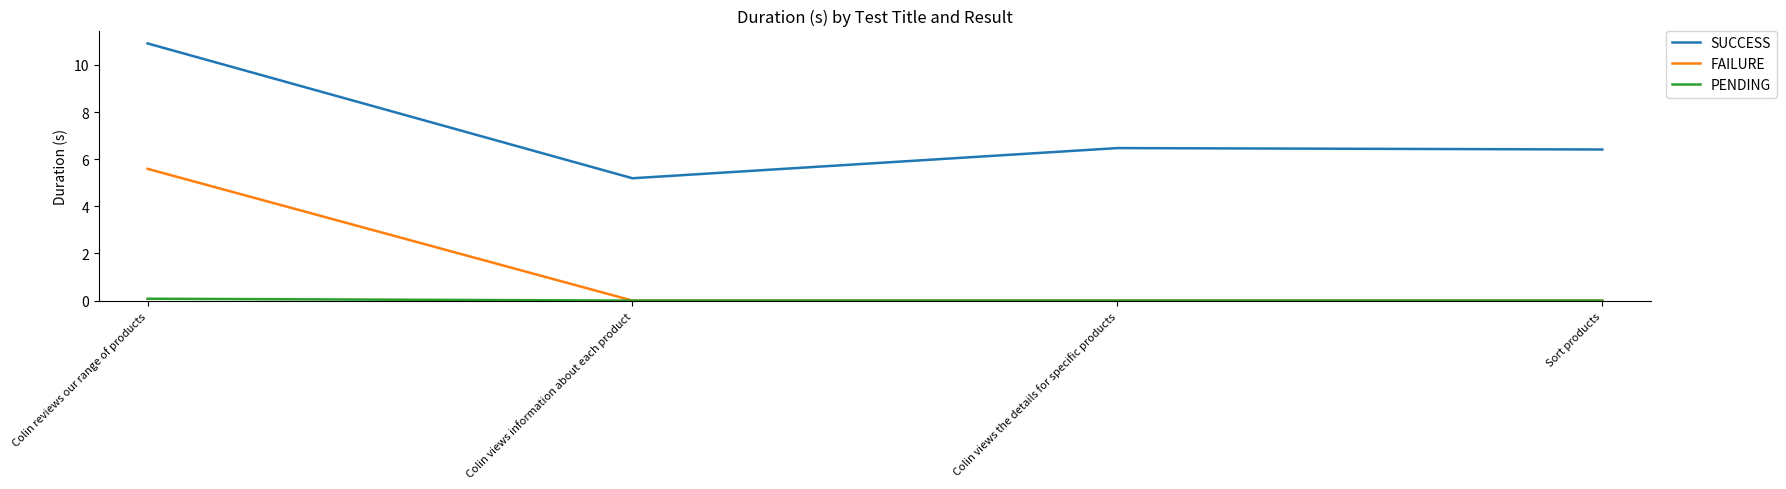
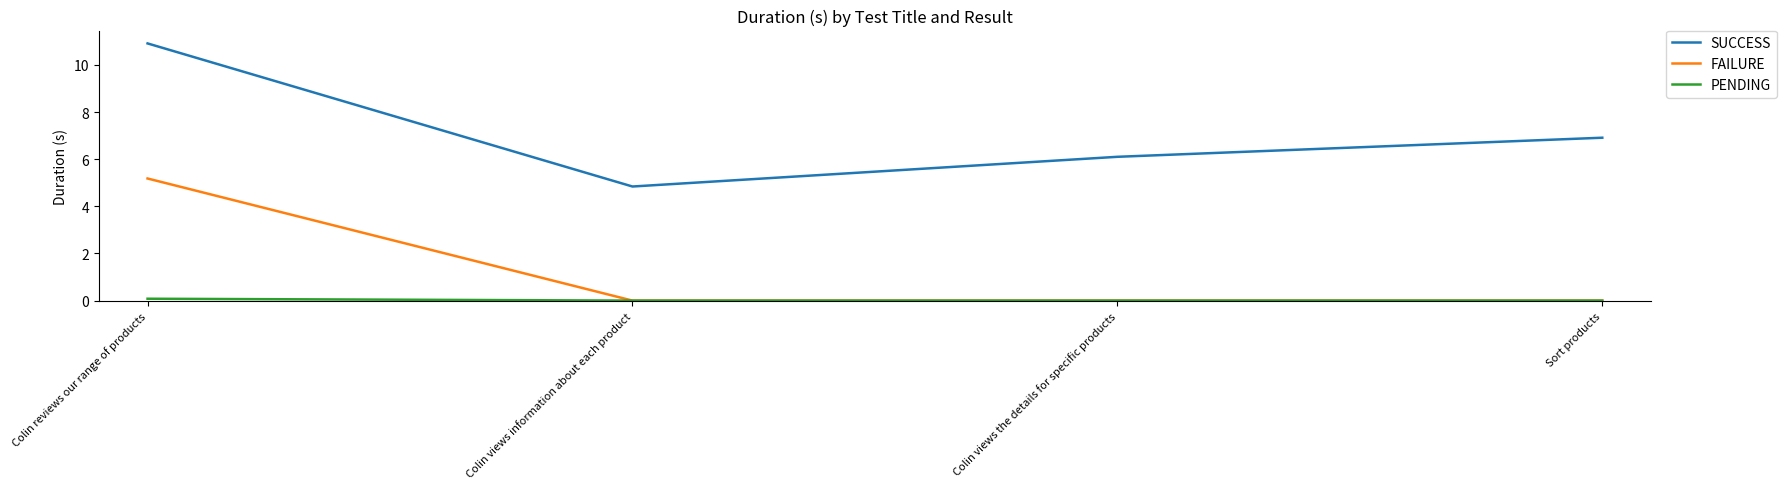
  {
    "SUCCESS": {
      "Colin reviews our range of products": 10.9,
-     "Colin views information about each product": 5.2,
-     "Colin views the details for specific products": 6.5,
-     "Sort products": 6.4
+     "Colin views information about each product": 4.8,
+     "Colin views the details for specific products": 6.1,
+     "Sort products": 6.9
    },
    "FAILURE": {
-     "Colin reviews our range of products": 5.6
+     "Colin reviews our range of products": 5.2
    },
    "PENDING": {
      "Colin reviews our range of products": 0.1
    }
  }
